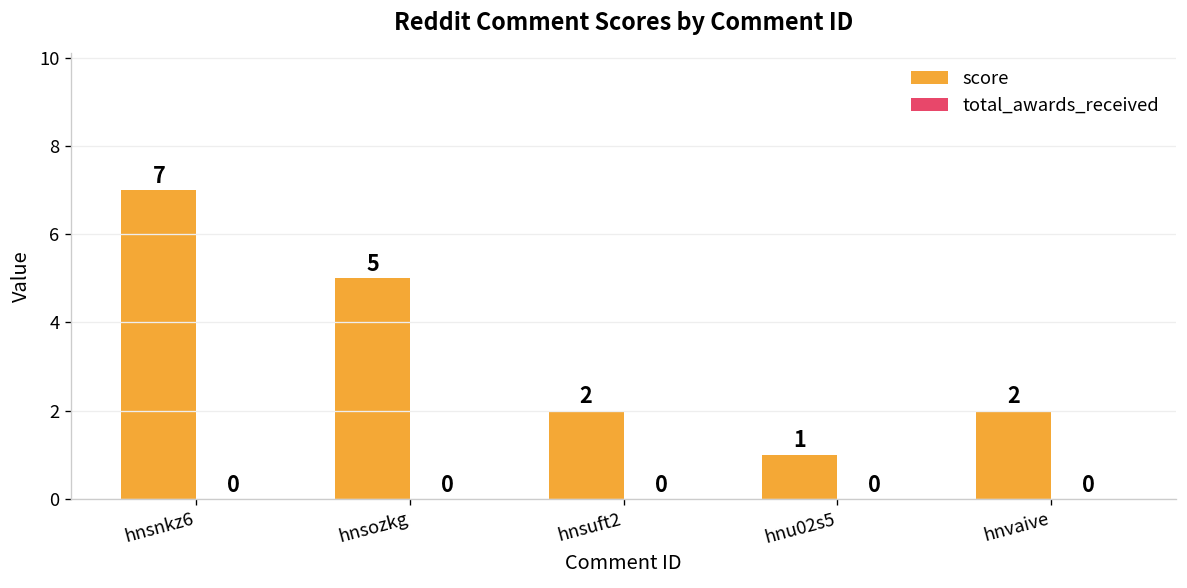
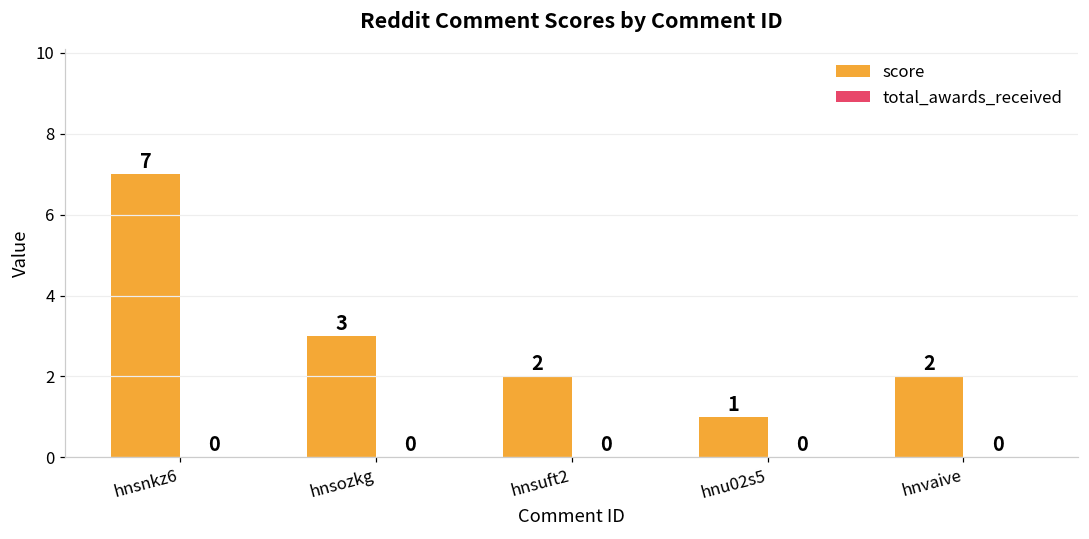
  {
    "score": {
      "hnsnkz6": 7,
-     "hnsozkg": 5,
+     "hnsozkg": 3,
      "hnsuft2": 2,
      "hnu02s5": 1,
      "hnvaive": 2
    },
    "total_awards_received": {
      "hnsnkz6": 0,
      "hnsozkg": 0,
      "hnsuft2": 0,
      "hnu02s5": 0,
      "hnvaive": 0
    }
  }
